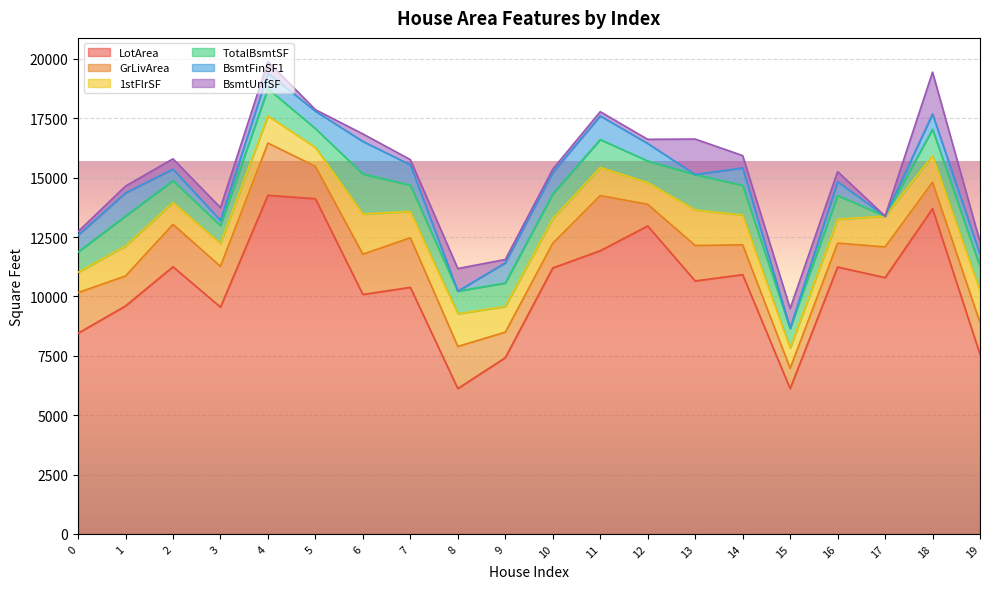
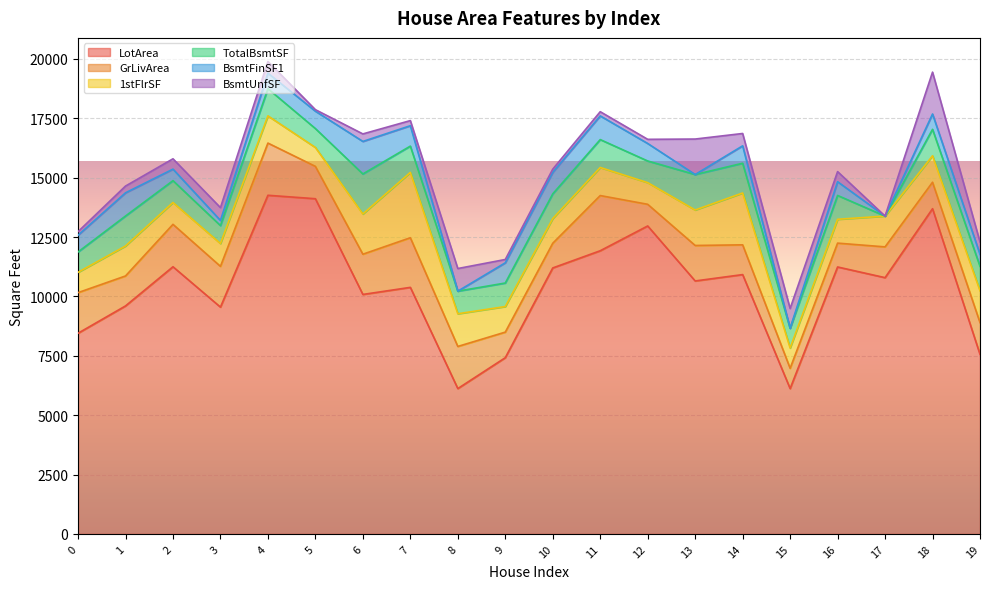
  {
    "1stFlrSF": {
      "0": 900,
      "1": 1300,
      "2": 900,
      "3": 1000,
      "4": 1100,
      "5": 800,
      "6": 1700,
-     "7": 1100,
+     "7": 2800,
      "8": 1400,
      "9": 1100,
      "10": 1000,
      "11": 1200,
      "12": 900,
      "13": 1500,
-     "14": 1300,
+     "14": 2200,
      "15": 900,
      "16": 1000,
      "18": 1100,
      "19": 1300
    },
    "TotalBsmtSF": {
      "0": 900,
      "1": 1300,
      "2": 900,
      "3": 800,
      "5": 800,
      "6": 1700,
      "7": 1100,
      "9": 1000,
      "10": 1000,
      "11": 1200,
      "12": 900,
      "14": 1300,
      "16": 1000,
      "18": 1100,
      "19": 1000
    },
    "BsmtFinSF1": {
      "0": 700,
      "1": 1000,
      "2": 500,
      "3": 200,
      "6": 1400,
      "7": 900,
      "9": 900,
      "10": 900,
      "11": 1000,
      "12": 700,
      "14": 700,
      "16": 600,
      "18": 600,
      "19": 500
    },
    "BsmtUnfSF": {
      "0": 200,
      "1": 300,
      "2": 400,
      "3": 500,
      "6": 300,
      "7": 200,
      "8": 1000,
      "9": 100,
      "10": 100,
      "11": 200,
      "12": 200,
      "13": 1500,
      "14": 500,
      "15": 800,
      "16": 400,
      "18": 1800,
      "19": 500
    }
  }
